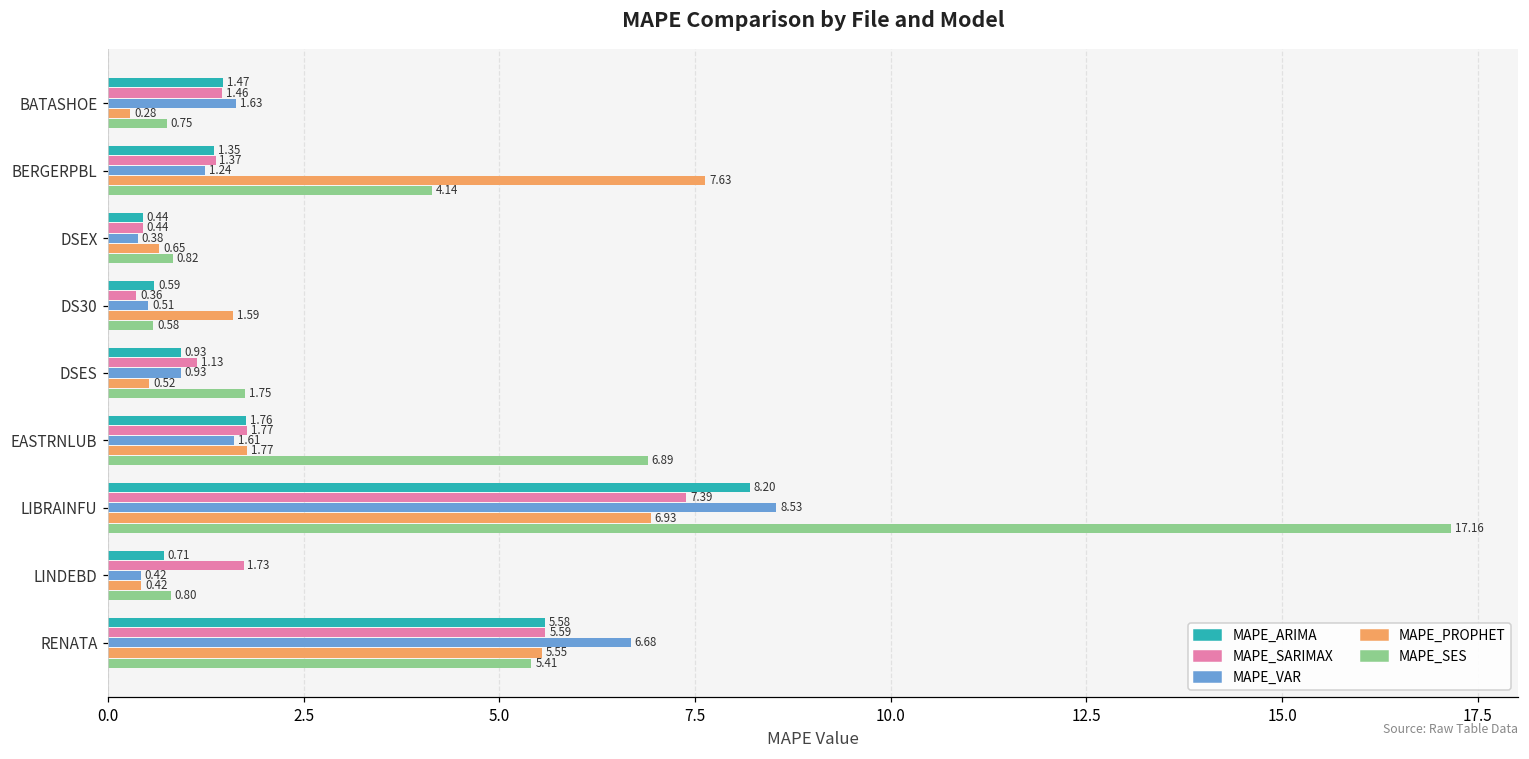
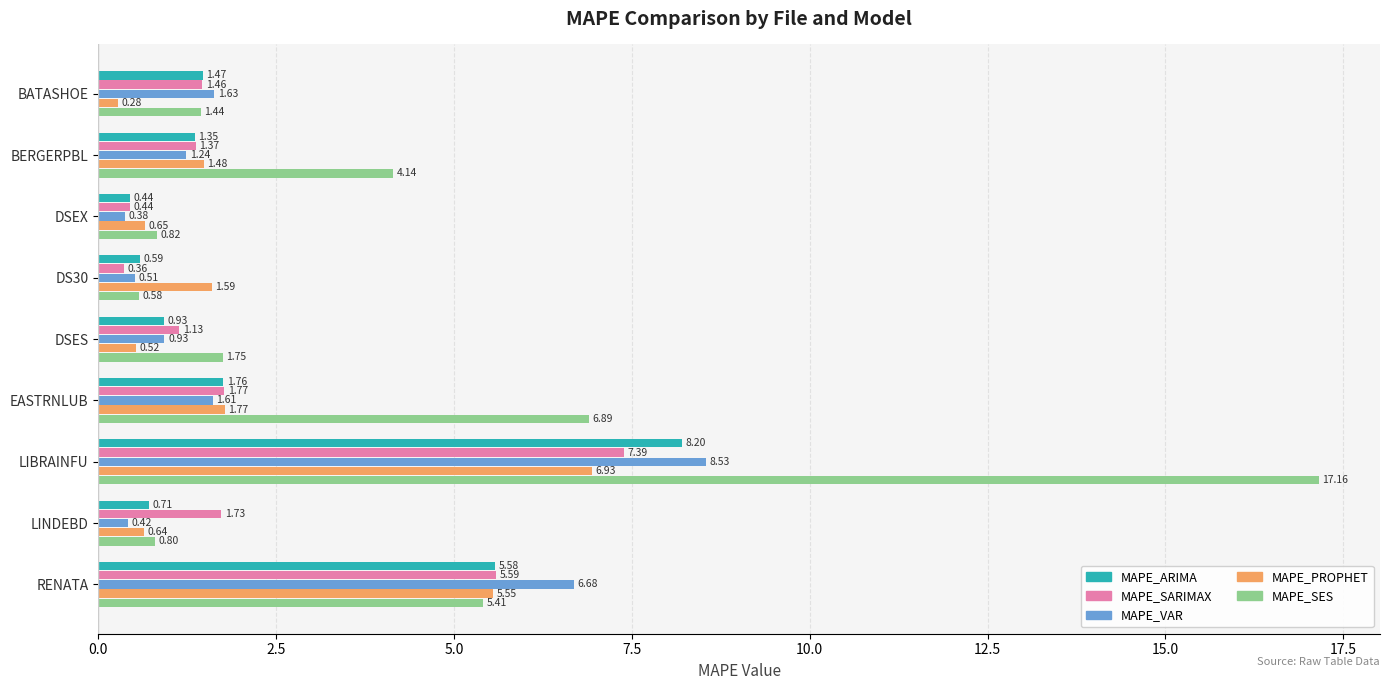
  {
    "MAPE_ARIMA": {
      "BATASHOE": 1.47,
      "BERGERPBL": 1.35,
      "DSEX": 0.44,
      "DS30": 0.59,
      "DSES": 0.93,
      "EASTRNLUB": 1.76,
      "LIBRAINFU": 8.20,
      "LINDEBD": 0.71,
      "RENATA": 5.58
    },
    "MAPE_SARIMAX": {
      "BATASHOE": 1.46,
      "BERGERPBL": 1.37,
      "DSEX": 0.44,
      "DS30": 0.36,
      "DSES": 1.13,
      "EASTRNLUB": 1.77,
      "LIBRAINFU": 7.39,
      "LINDEBD": 1.73,
      "RENATA": 5.59
    },
    "MAPE_VAR": {
      "BATASHOE": 1.63,
      "BERGERPBL": 1.24,
      "DSEX": 0.38,
      "DS30": 0.51,
      "DSES": 0.93,
      "EASTRNLUB": 1.61,
      "LIBRAINFU": 8.53,
      "LINDEBD": 0.42,
      "RENATA": 6.68
    },
    "MAPE_PROPHET": {
      "BATASHOE": 0.28,
-     "BERGERPBL": 7.63,
+     "BERGERPBL": 1.48,
      "DSEX": 0.65,
      "DS30": 1.59,
      "DSES": 0.52,
      "EASTRNLUB": 1.77,
      "LIBRAINFU": 6.93,
-     "LINDEBD": 0.42,
+     "LINDEBD": 0.64,
      "RENATA": 5.55
    },
    "MAPE_SES": {
-     "BATASHOE": 0.75,
+     "BATASHOE": 1.44,
      "BERGERPBL": 4.14,
      "DSEX": 0.82,
      "DS30": 0.58,
      "DSES": 1.75,
      "EASTRNLUB": 6.89,
      "LIBRAINFU": 17.16,
      "LINDEBD": 0.80,
      "RENATA": 5.41
    }
  }
